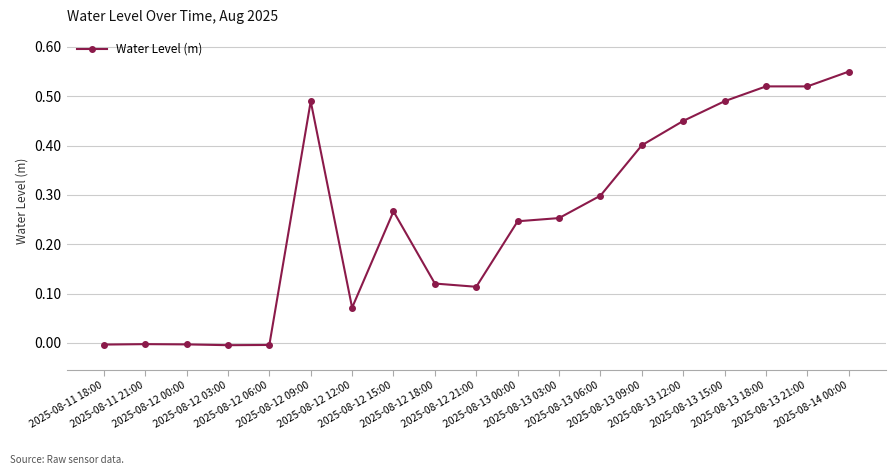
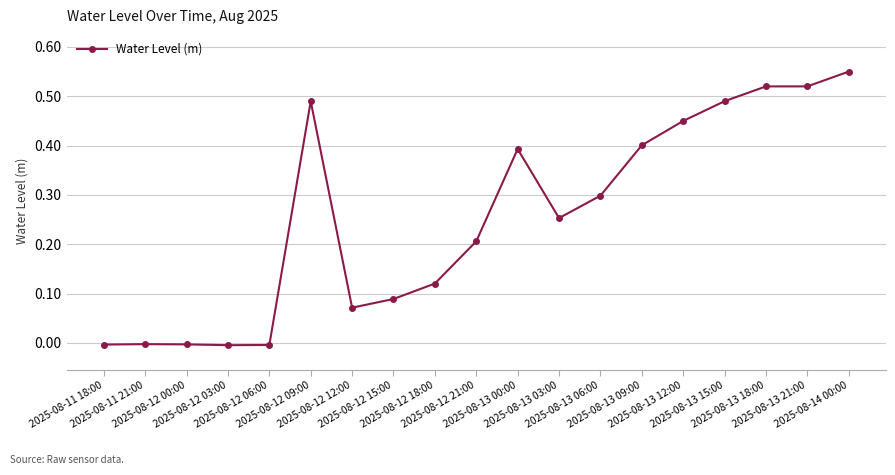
  {
    "2025-08-11 18:00": 0.00,
    "2025-08-11 21:00": 0.00,
    "2025-08-12 00:00": 0.00,
    "2025-08-12 03:00": 0.00,
    "2025-08-12 06:00": 0.00,
    "2025-08-12 09:00": 0.49,
    "2025-08-12 12:00": 0.07,
-   "2025-08-12 15:00": 0.27,
+   "2025-08-12 15:00": 0.09,
    "2025-08-12 18:00": 0.12,
-   "2025-08-12 21:00": 0.11,
-   "2025-08-13 00:00": 0.25,
+   "2025-08-12 21:00": 0.21,
+   "2025-08-13 00:00": 0.39,
    "2025-08-13 03:00": 0.25,
    "2025-08-13 06:00": 0.30,
    "2025-08-13 09:00": 0.40,
    "2025-08-13 12:00": 0.45,
    "2025-08-13 15:00": 0.49,
    "2025-08-13 18:00": 0.52,
    "2025-08-13 21:00": 0.52,
    "2025-08-14 00:00": 0.55
  }
